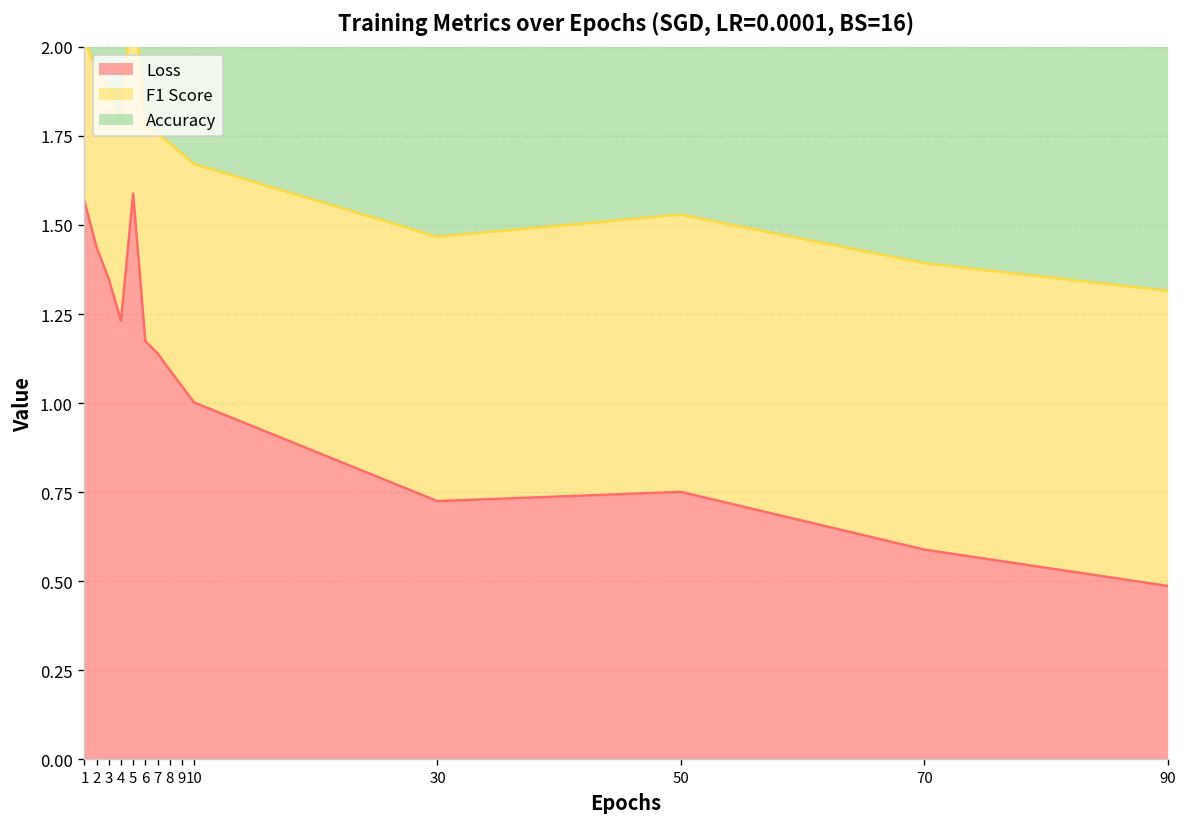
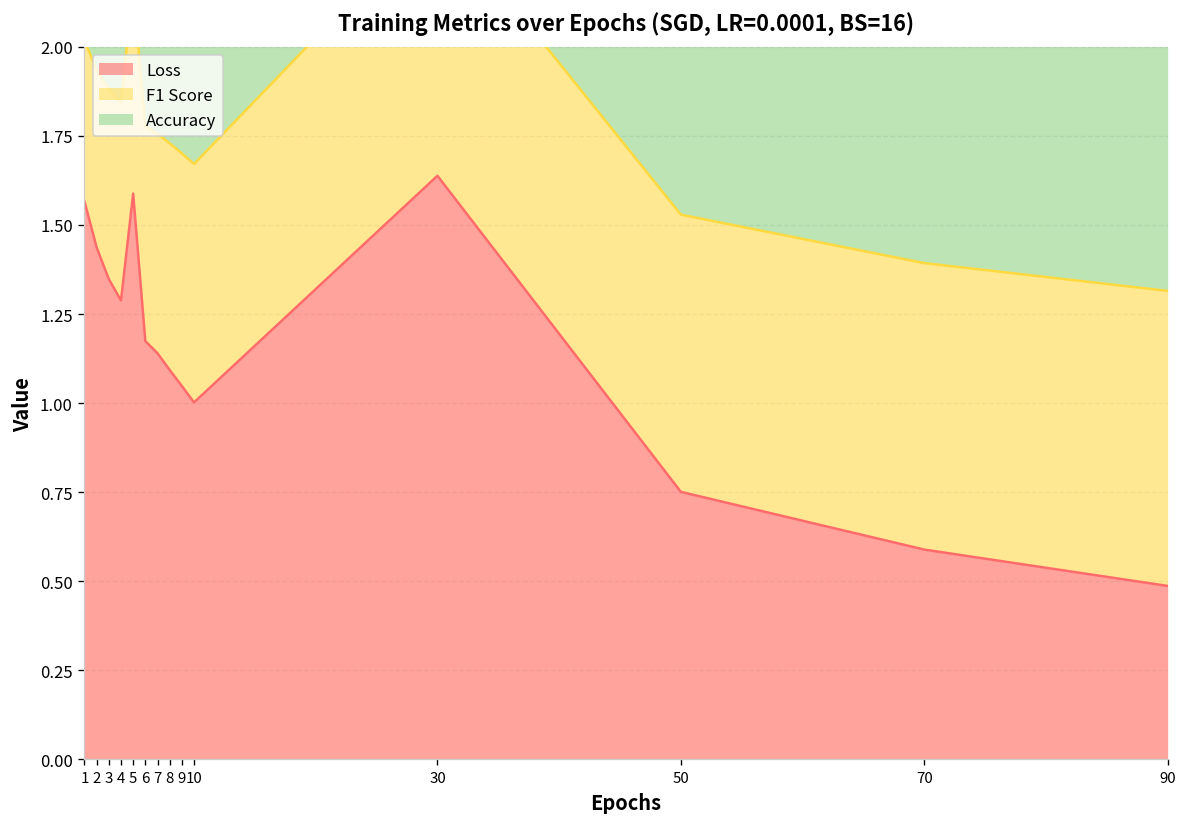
  {
    "Loss": {
      "1": 1.57,
      "2": 1.44,
      "3": 1.35,
-     "4": 1.23,
+     "4": 1.29,
      "5": 1.59,
      "6": 1.17,
      "7": 1.14,
      "8": 1.09,
      "9": 1.05,
      "10": 1.00,
-     "30": 0.73,
+     "30": 1.64,
      "50": 0.75,
      "70": 0.59,
      "90": 0.49
    },
    "F1 Score": {
      "8": 0.64,
      "9": 0.65,
      "10": 0.67,
      "50": 0.78,
      "70": 0.80,
      "90": 0.83
    }
  }
